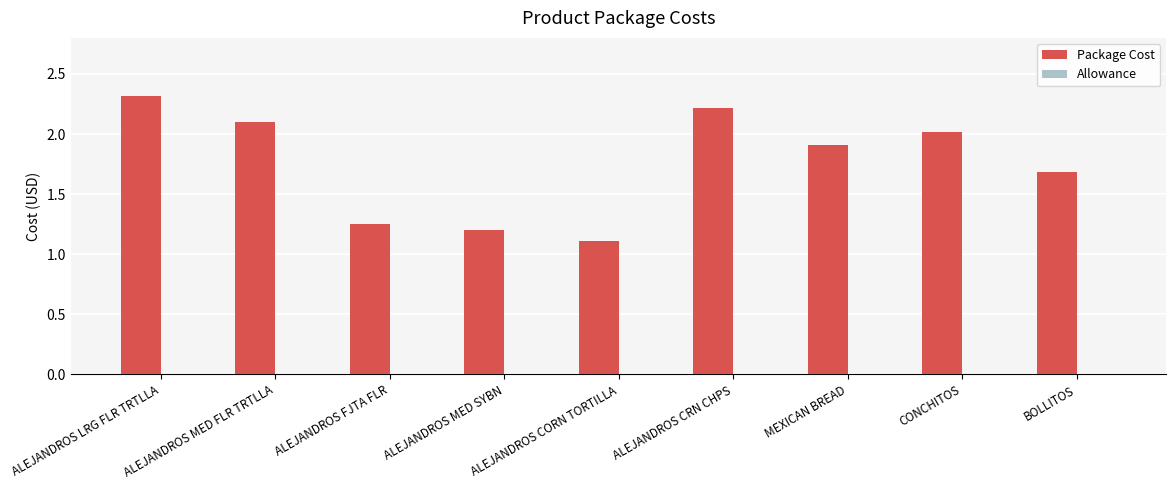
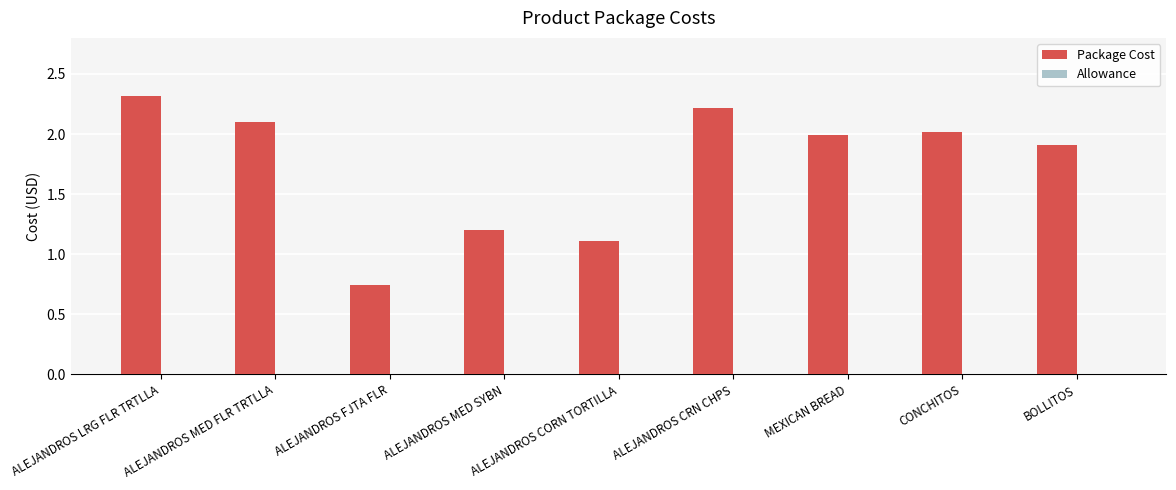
  {
    "Package Cost": {
      "ALEJANDROS LRG FLR TRTLLA": 2.32,
      "ALEJANDROS MED FLR TRTLLA": 2.10,
-     "ALEJANDROS FJTA FLR": 1.25,
+     "ALEJANDROS FJTA FLR": 0.74,
      "ALEJANDROS MED SYBN": 1.20,
      "ALEJANDROS CORN TORTILLA": 1.11,
      "ALEJANDROS CRN CHPS": 2.22,
-     "MEXICAN BREAD": 1.91,
+     "MEXICAN BREAD": 1.99,
      "CONCHITOS": 2.02,
-     "BOLLITOS": 1.68
+     "BOLLITOS": 1.91
    },
    "Allowance": {
      "ALEJANDROS LRG FLR TRTLLA": 0.00,
      "ALEJANDROS MED FLR TRTLLA": 0.00,
      "ALEJANDROS FJTA FLR": 0.00,
      "ALEJANDROS MED SYBN": 0.00,
      "ALEJANDROS CORN TORTILLA": 0.00,
      "ALEJANDROS CRN CHPS": 0.00,
      "MEXICAN BREAD": 0.00,
      "CONCHITOS": 0.00,
      "BOLLITOS": 0.00
    }
  }
